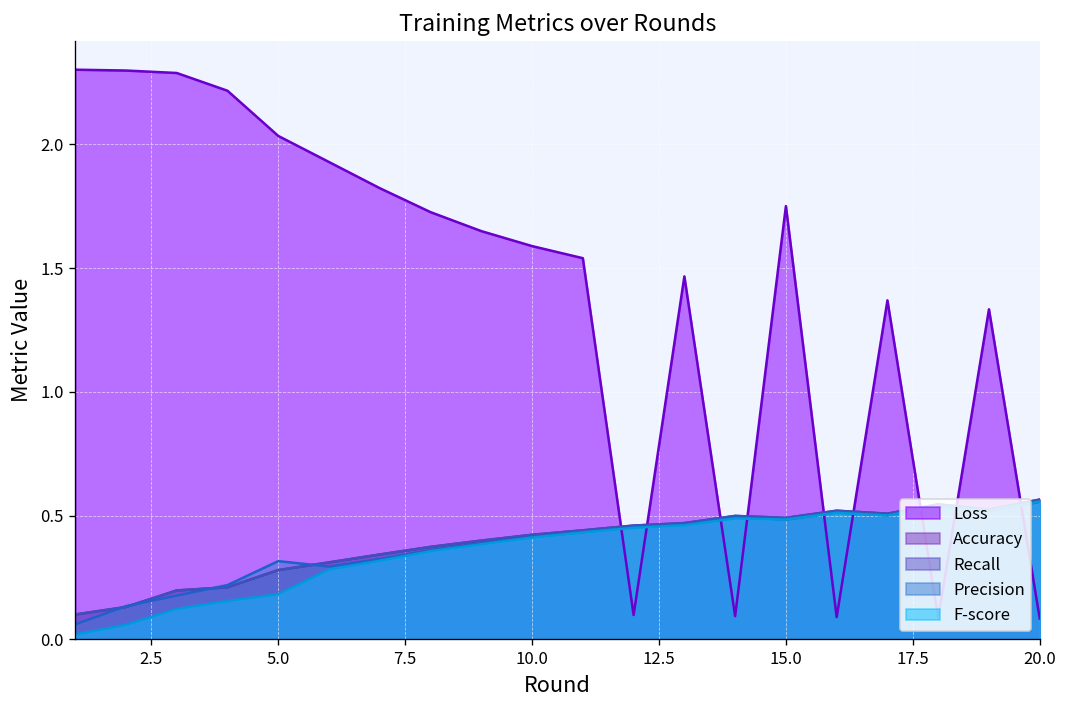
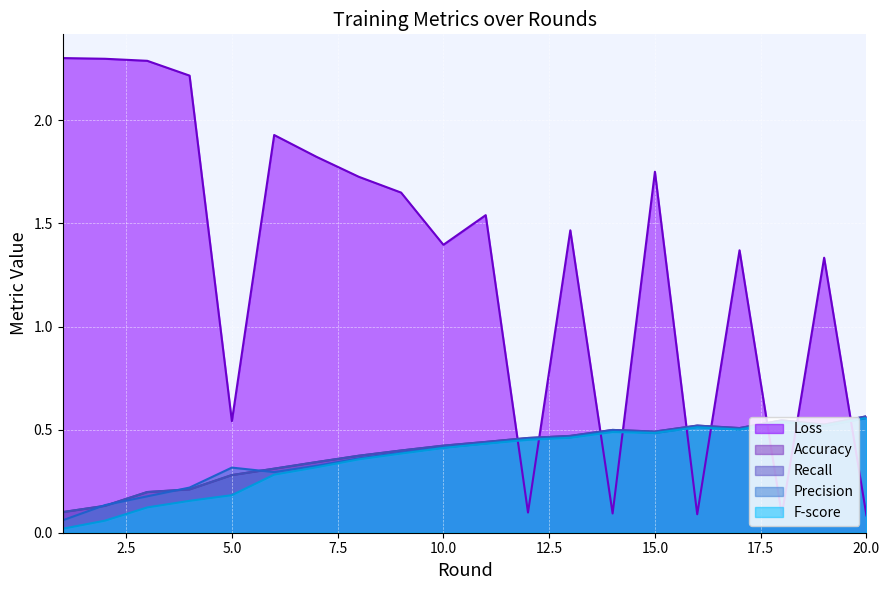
  {
    "Loss": {
-     "5.0": 2.03,
-     "10.0": 1.59,
+     "5.0": 0.54,
+     "10.0": 1.40,
      "15.0": 1.75,
      "20.0": 0.08
    },
    "F-score": {
      "5.0": 0.18
    }
  }
